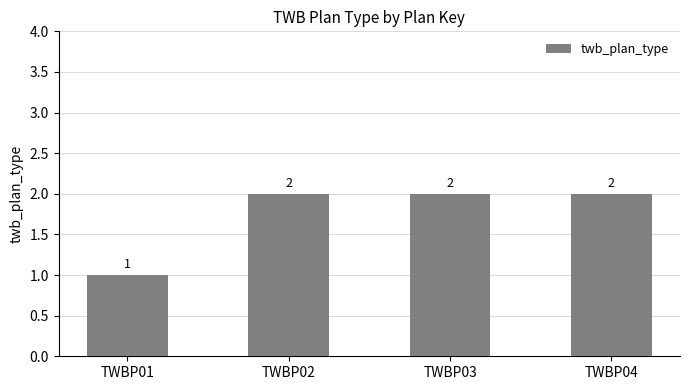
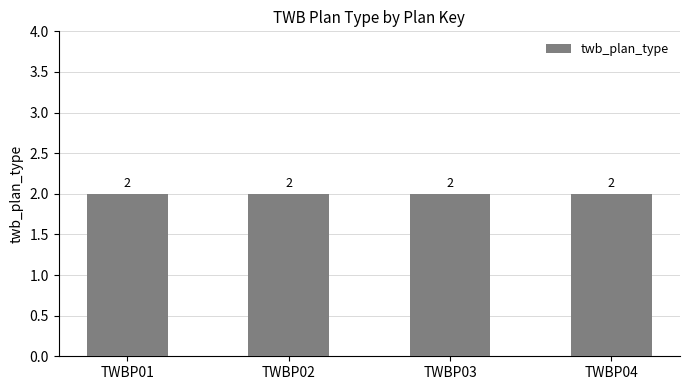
  {
-   "TWBP01": 1,
+   "TWBP01": 2,
    "TWBP02": 2,
    "TWBP03": 2,
    "TWBP04": 2
  }
